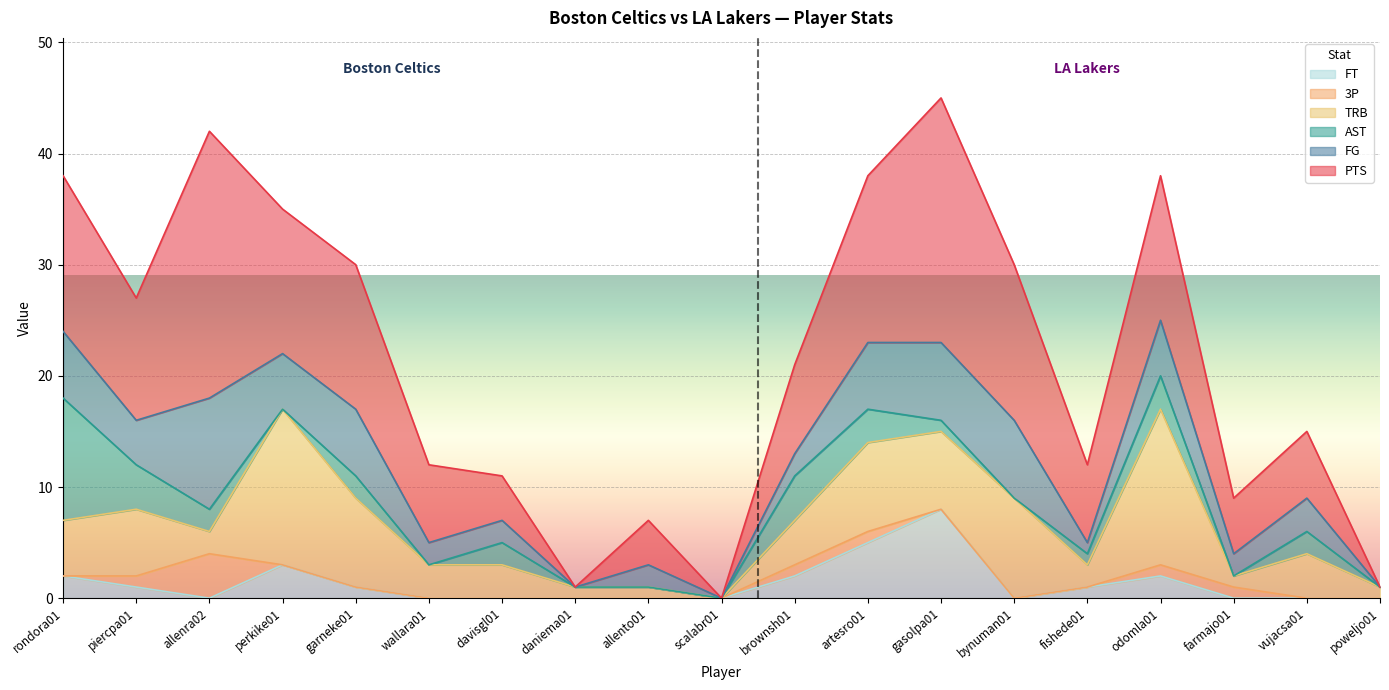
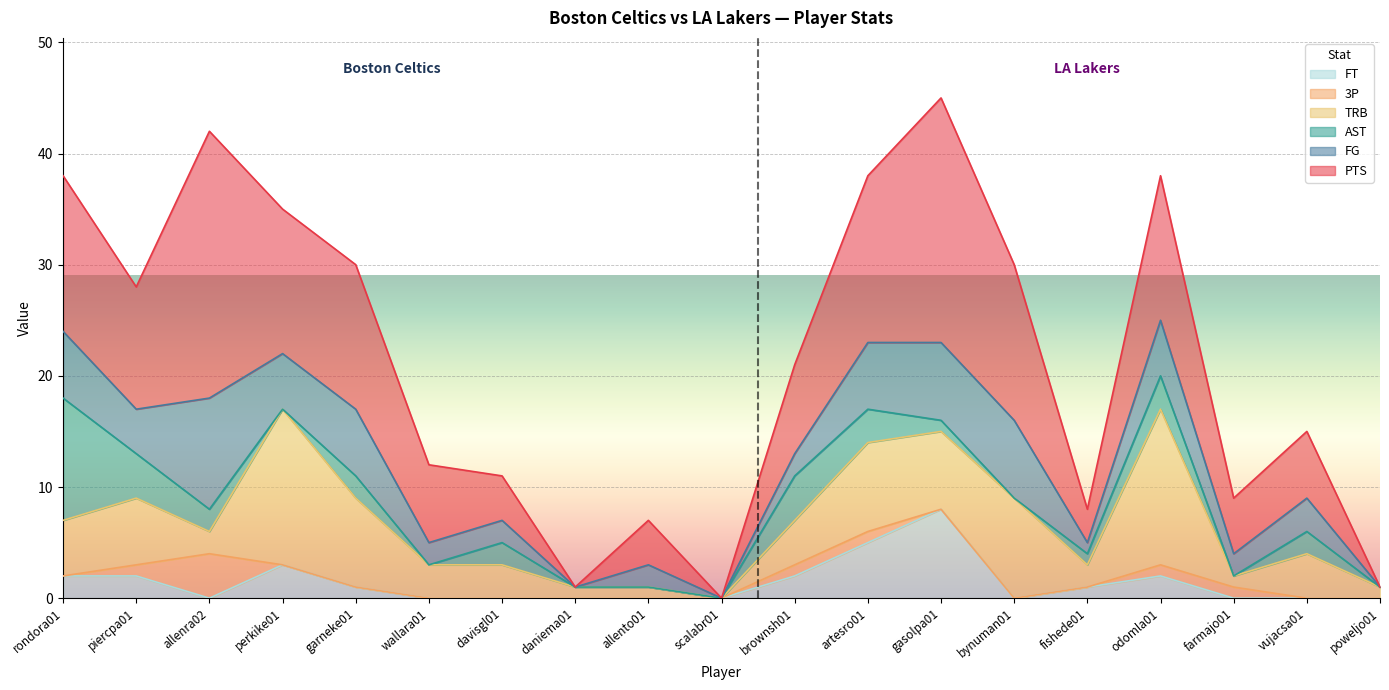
  {
    "FT": {
-     "piercpa01": 1,
+     "piercpa01": 2,
      "allenra02": 0,
      "brownsh01": 2,
      "artesro01": 5,
      "odomla01": 2,
      "farmajo01": 0
    },
    "PTS": {
      "rondora01": 14,
      "piercpa01": 11,
      "allenra02": 24,
      "perkike01": 13,
      "garneke01": 13,
      "wallara01": 7,
      "davisgl01": 4,
      "allento01": 4,
      "brownsh01": 8,
      "artesro01": 15,
      "gasolpa01": 22,
      "bynuman01": 14,
-     "fishede01": 7,
+     "fishede01": 3,
      "odomla01": 13,
      "farmajo01": 5,
      "vujacsa01": 6
    }
  }
